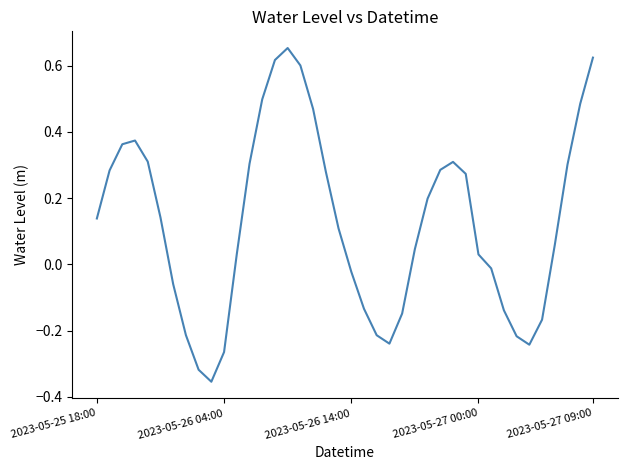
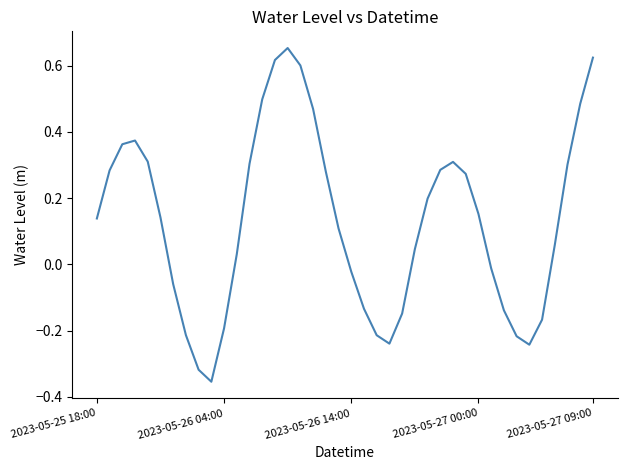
  {
    "2023-05-25 18:00": 0.14,
-   "2023-05-26 04:00": -0.27,
+   "2023-05-26 04:00": -0.19,
    "2023-05-26 14:00": -0.02,
-   "2023-05-27 00:00": 0.03,
+   "2023-05-27 00:00": 0.15,
    "2023-05-27 09:00": 0.62
  }
